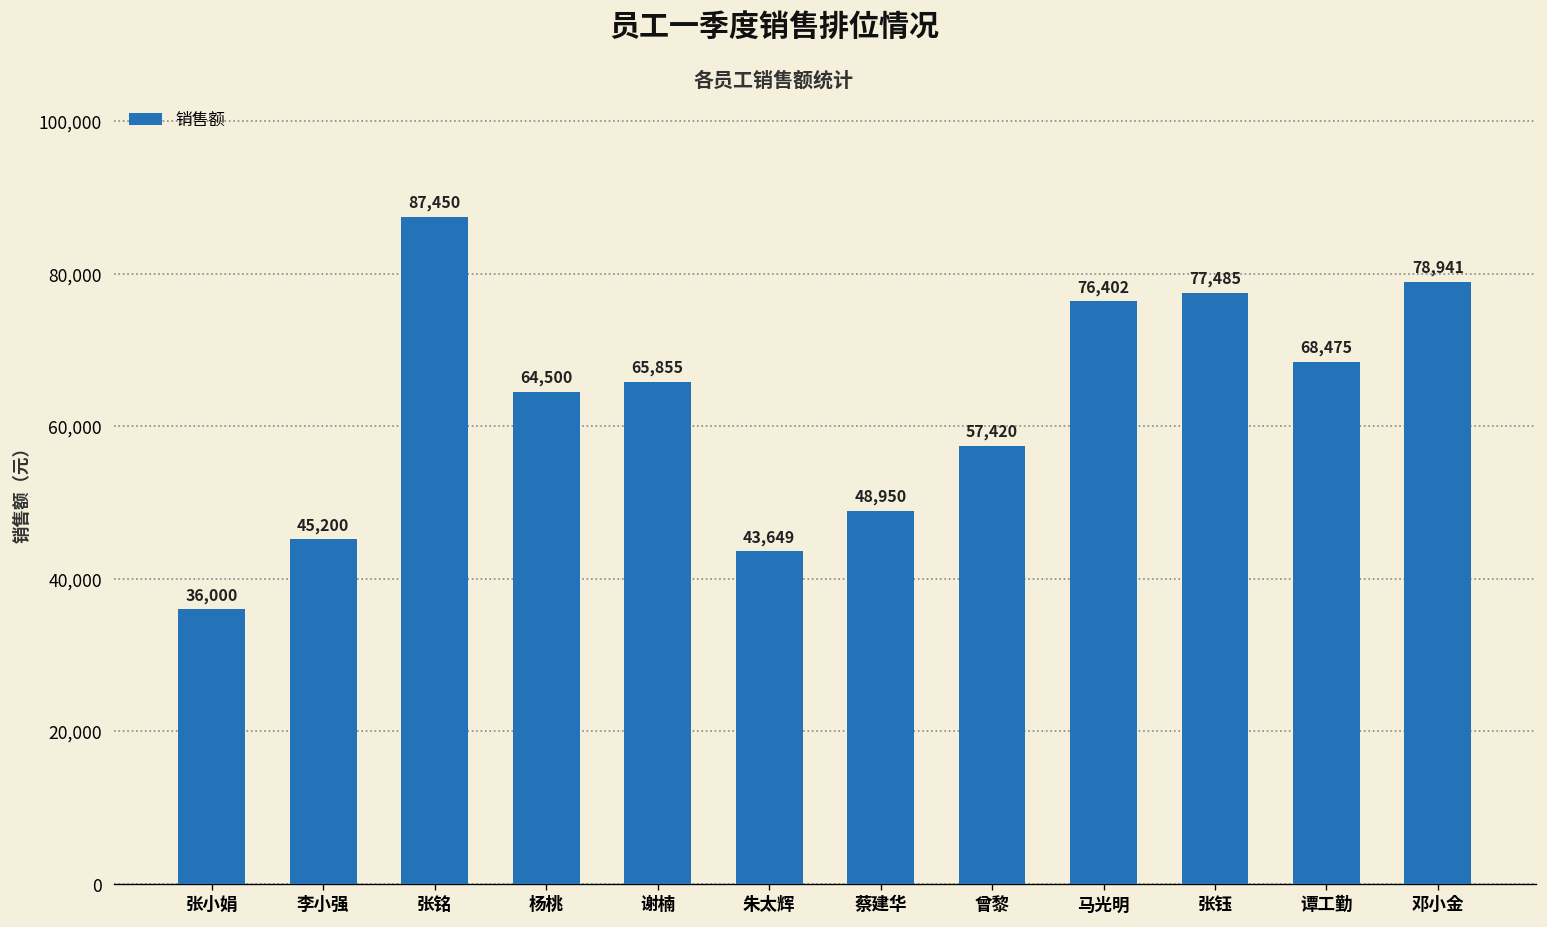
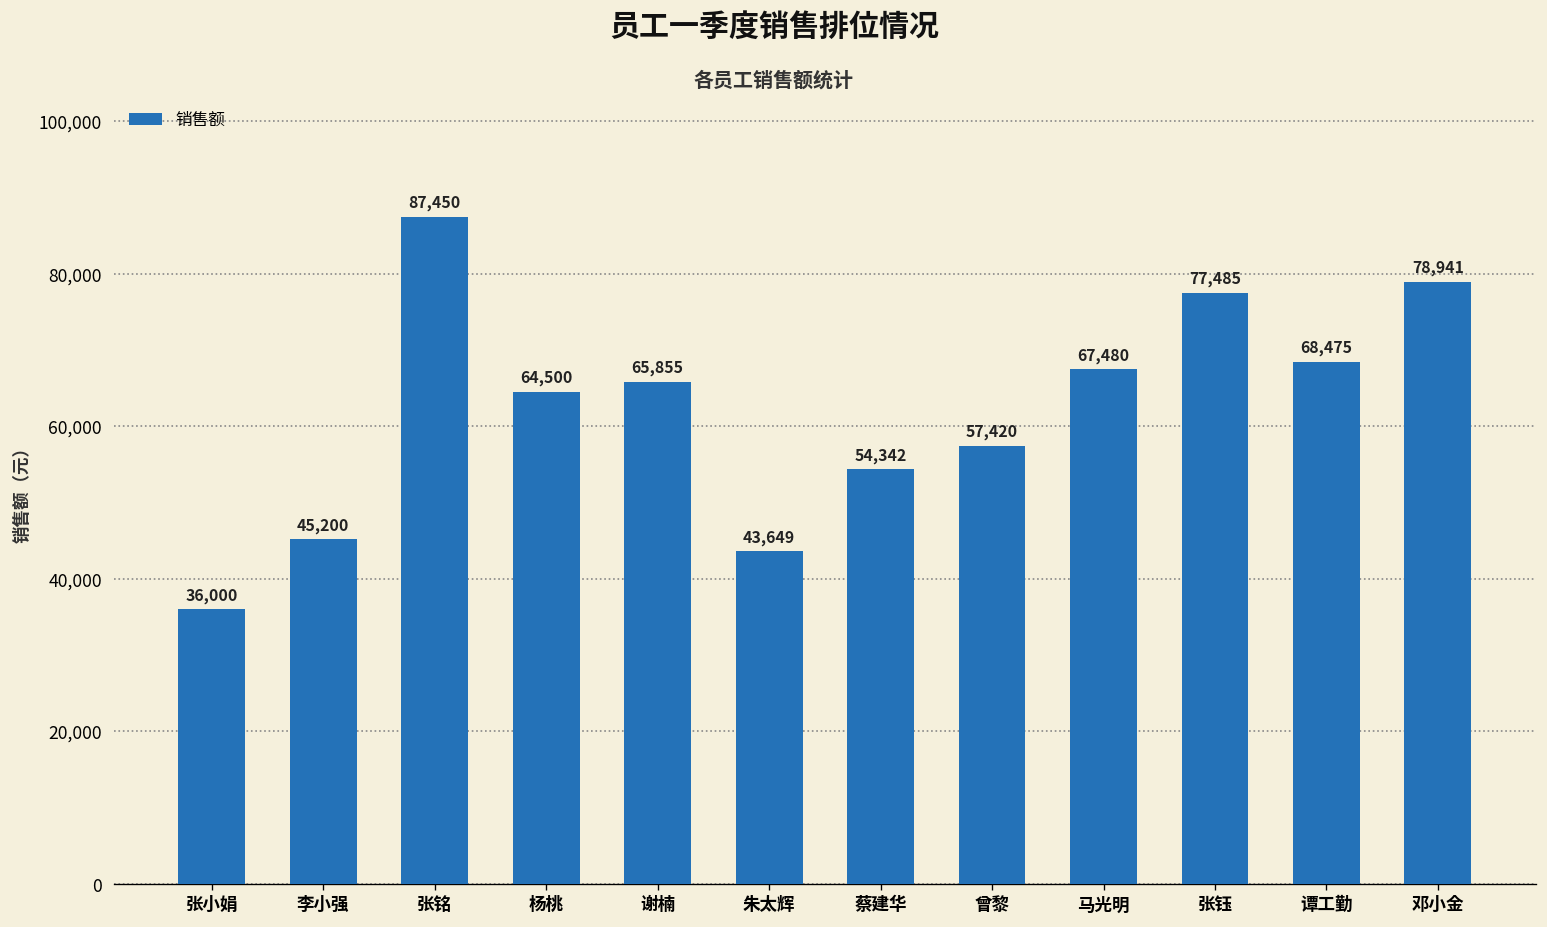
  {
    "张小娟": "36,000",
    "李小强": "45,200",
    "张铭": "87,450",
    "杨桃": "64,500",
    "谢楠": "65,855",
    "朱太辉": "43,649",
-   "蔡建华": "48,950",
+   "蔡建华": "54,342",
    "曾黎": "57,420",
-   "马光明": "76,402",
+   "马光明": "67,480",
    "张钰": "77,485",
    "谭工勤": "68,475",
    "邓小金": "78,941"
  }
